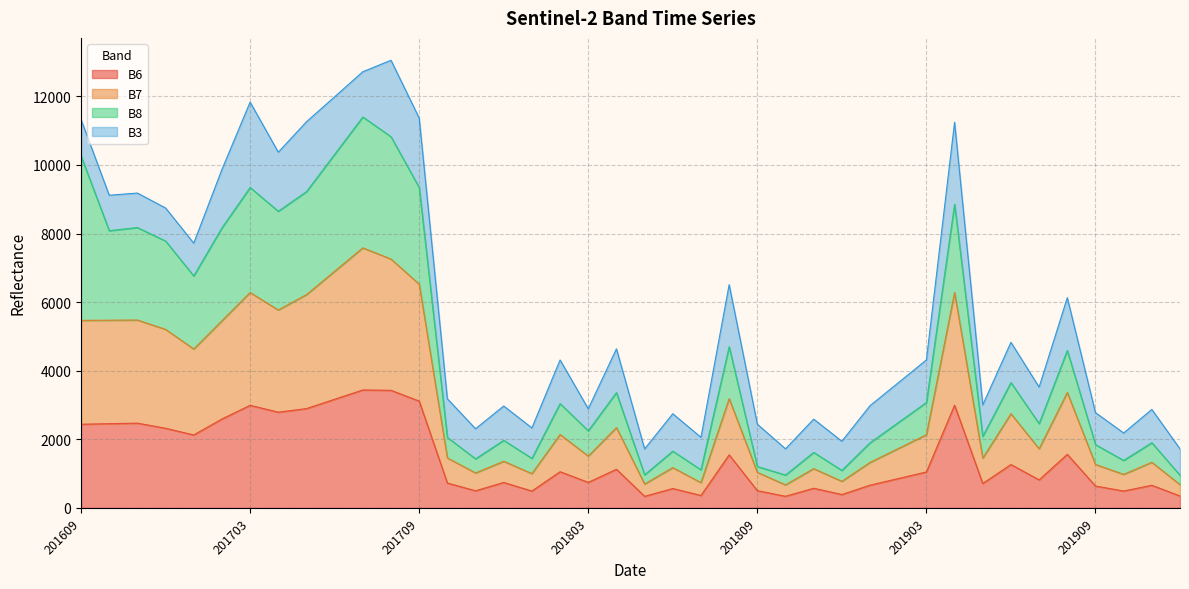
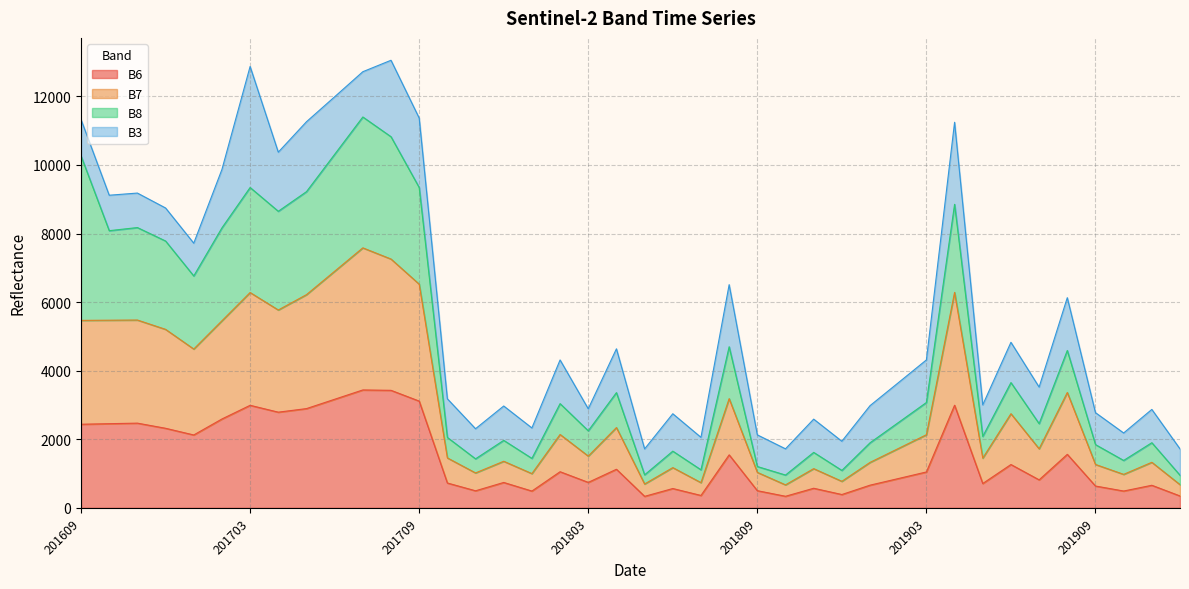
  {
    "B8": {
      "201609": 4800,
      "201703": 3100,
      "201709": 2800,
      "201803": 700,
      "201809": 200,
      "201903": 900,
      "201909": 600
    },
    "B3": {
      "201609": 1100,
-     "201703": 2500,
+     "201703": 3500,
      "201709": 2000,
      "201803": 600,
-     "201809": 1200,
+     "201809": 900,
      "201903": 1200,
      "201909": 900
    }
  }
